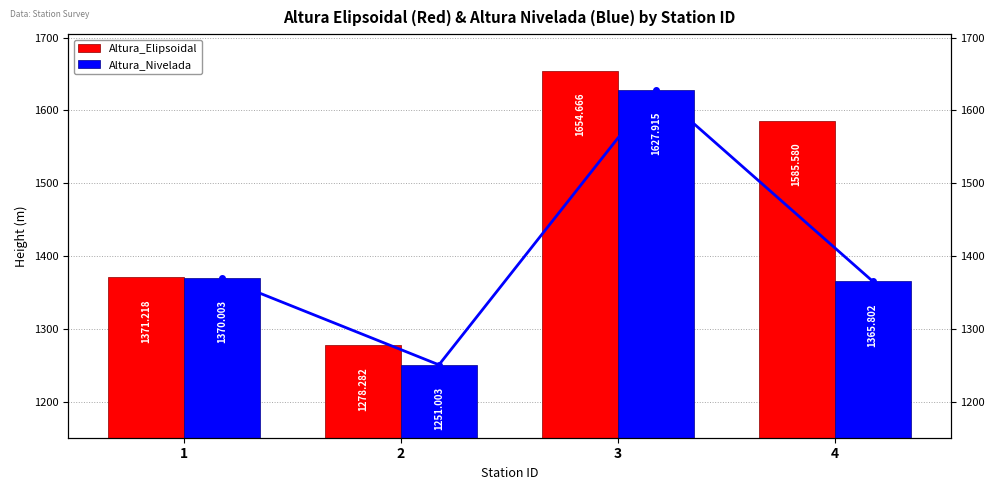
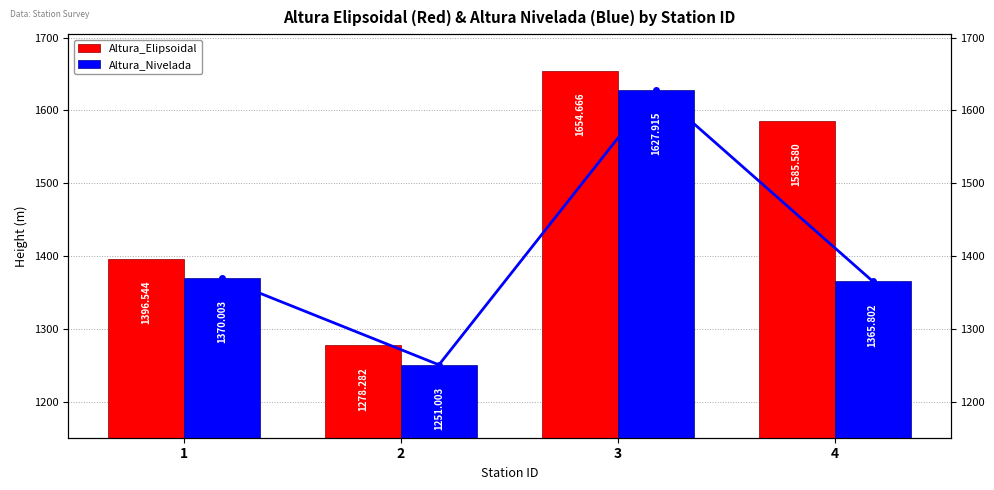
  {
    "Altura_Elipsoidal": {
-     "1": 1371.218,
+     "1": 1396.544,
      "2": 1278.282,
      "3": 1654.666,
      "4": 1585.580
    },
    "Altura_Nivelada": {
      "1": 1370.003,
      "2": 1251.003,
      "3": 1627.915,
      "4": 1365.802
    }
  }
